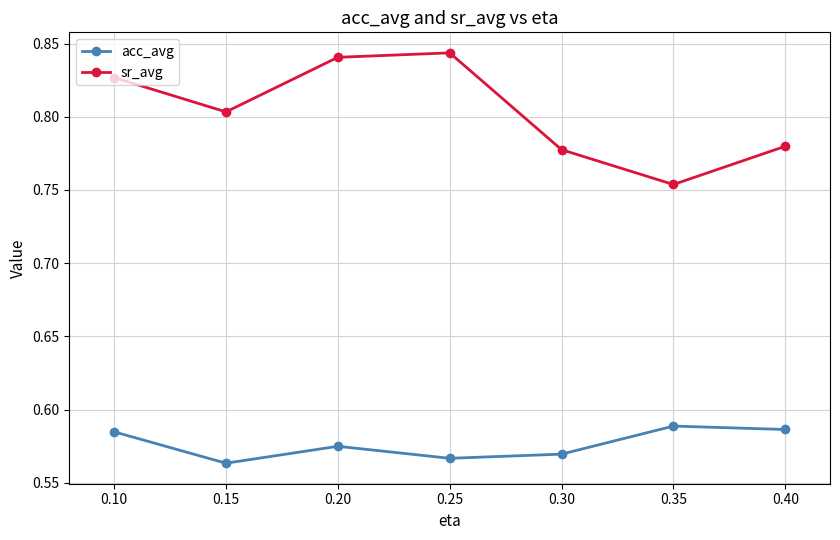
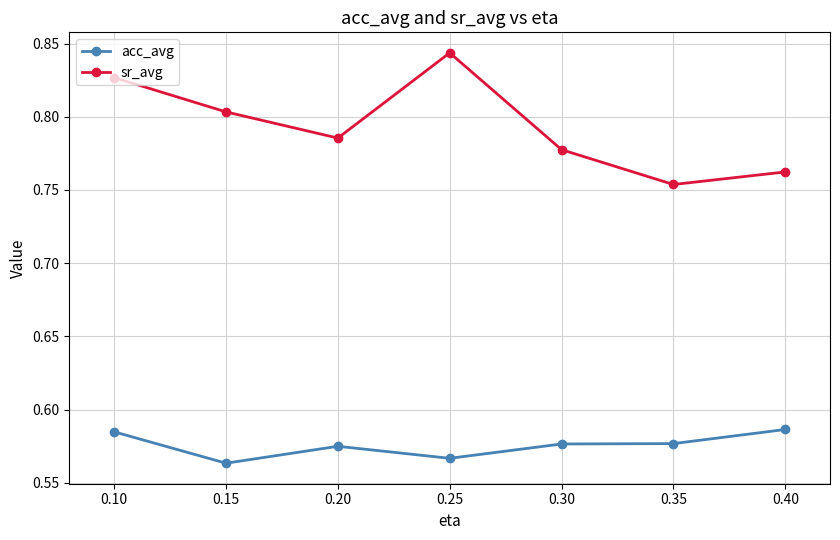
  {
    "acc_avg": {
      "0.10": 0.585,
      "0.15": 0.563,
      "0.20": 0.575,
      "0.25": 0.567,
-     "0.30": 0.570,
-     "0.35": 0.589,
+     "0.30": 0.577,
+     "0.35": 0.577,
      "0.40": 0.586
    },
    "sr_avg": {
      "0.15": 0.803,
-     "0.20": 0.841,
+     "0.20": 0.785,
      "0.25": 0.844,
      "0.30": 0.778,
      "0.35": 0.754,
-     "0.40": 0.780
+     "0.40": 0.762
    }
  }
